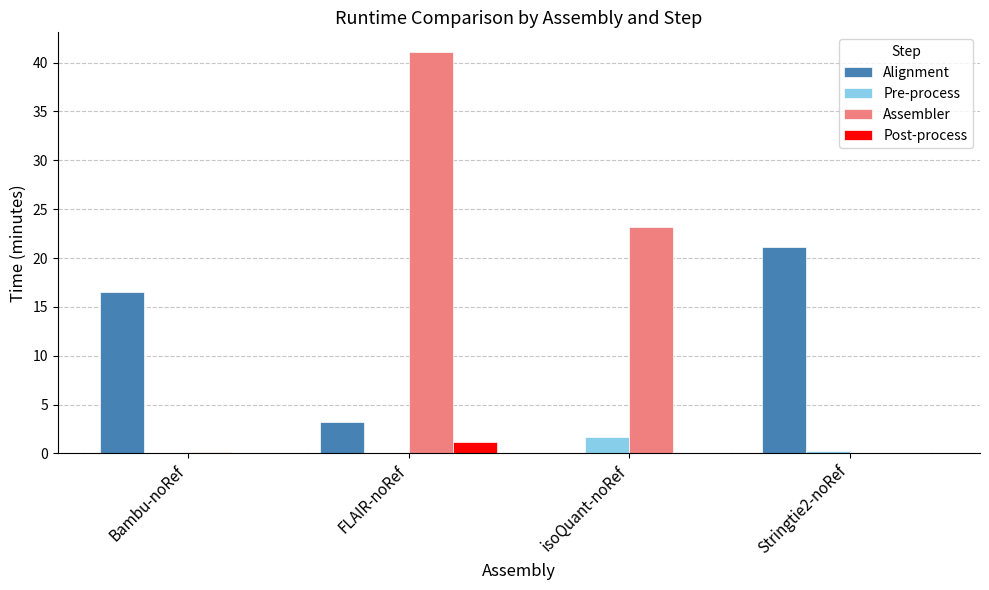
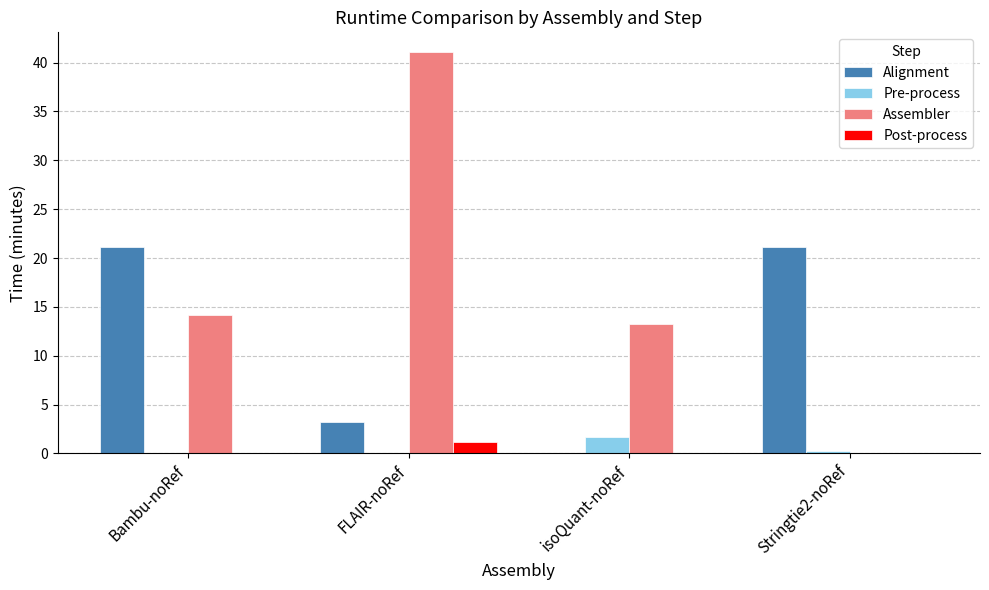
  {
    "Alignment": {
-     "Bambu-noRef": 17,
+     "Bambu-noRef": 21,
      "FLAIR-noRef": 3,
      "isoQuant-noRef": 0,
      "Stringtie2-noRef": 21
    },
    "Pre-process": {
      "Bambu-noRef": 0,
      "FLAIR-noRef": 0,
      "isoQuant-noRef": 2
    },
    "Assembler": {
-     "Bambu-noRef": 0,
+     "Bambu-noRef": 14,
      "FLAIR-noRef": 41,
-     "isoQuant-noRef": 23
+     "isoQuant-noRef": 13
    },
    "Post-process": {
      "FLAIR-noRef": 1,
      "isoQuant-noRef": 0,
      "Stringtie2-noRef": 0
    }
  }
